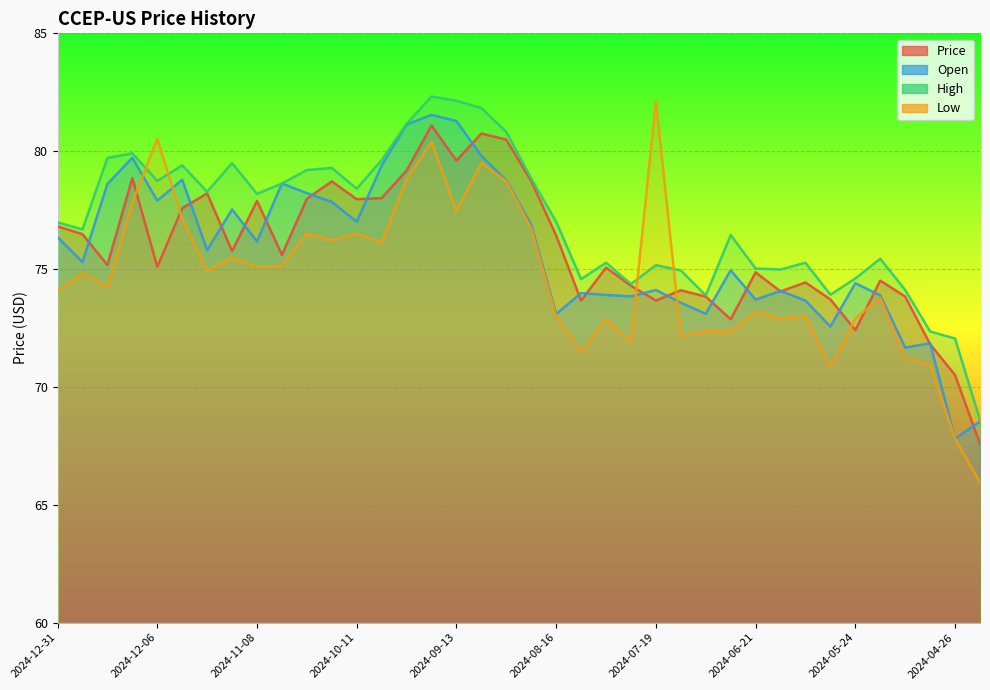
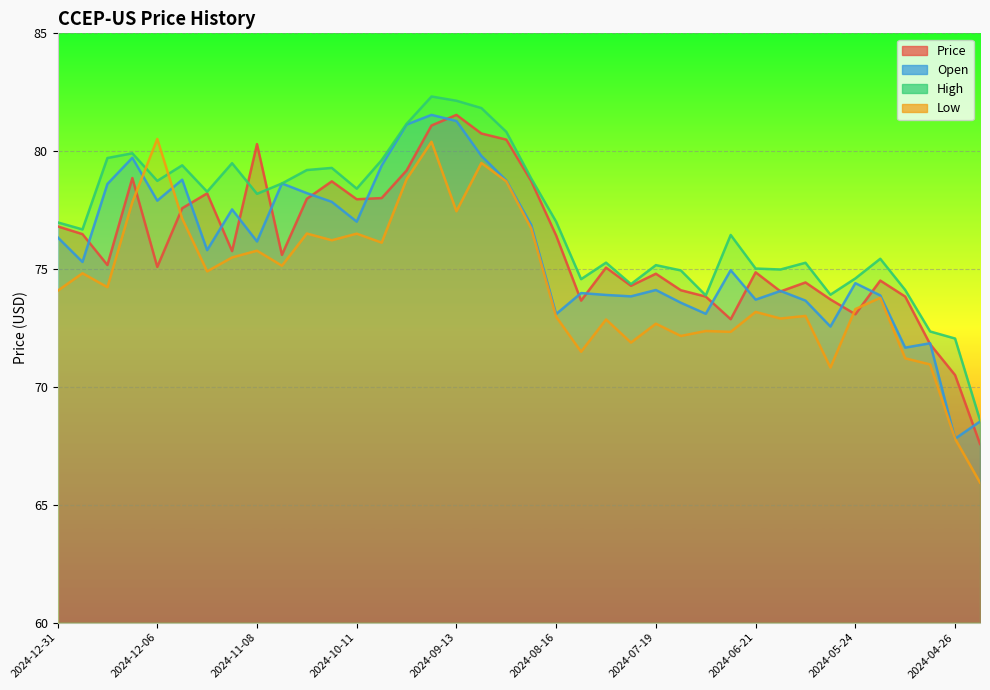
  {
    "Price": {
      "2024-12-31": 76.8,
      "2024-12-06": 75.1,
-     "2024-11-08": 77.9,
+     "2024-11-08": 80.3,
      "2024-10-11": 78.0,
-     "2024-09-13": 79.6,
+     "2024-09-13": 81.5,
      "2024-08-16": 76.4,
-     "2024-07-19": 73.7,
+     "2024-07-19": 74.8,
      "2024-06-21": 74.9,
-     "2024-05-24": 72.4,
+     "2024-05-24": 73.1,
      "2024-04-26": 70.5
    },
    "Low": {
      "2024-12-31": 74.1,
      "2024-12-06": 80.5,
-     "2024-11-08": 75.1,
+     "2024-11-08": 75.8,
      "2024-10-11": 76.5,
      "2024-09-13": 77.5,
      "2024-08-16": 73.0,
-     "2024-07-19": 82.1,
+     "2024-07-19": 72.7,
      "2024-06-21": 73.2,
-     "2024-05-24": 72.9
+     "2024-05-24": 73.3
    }
  }
